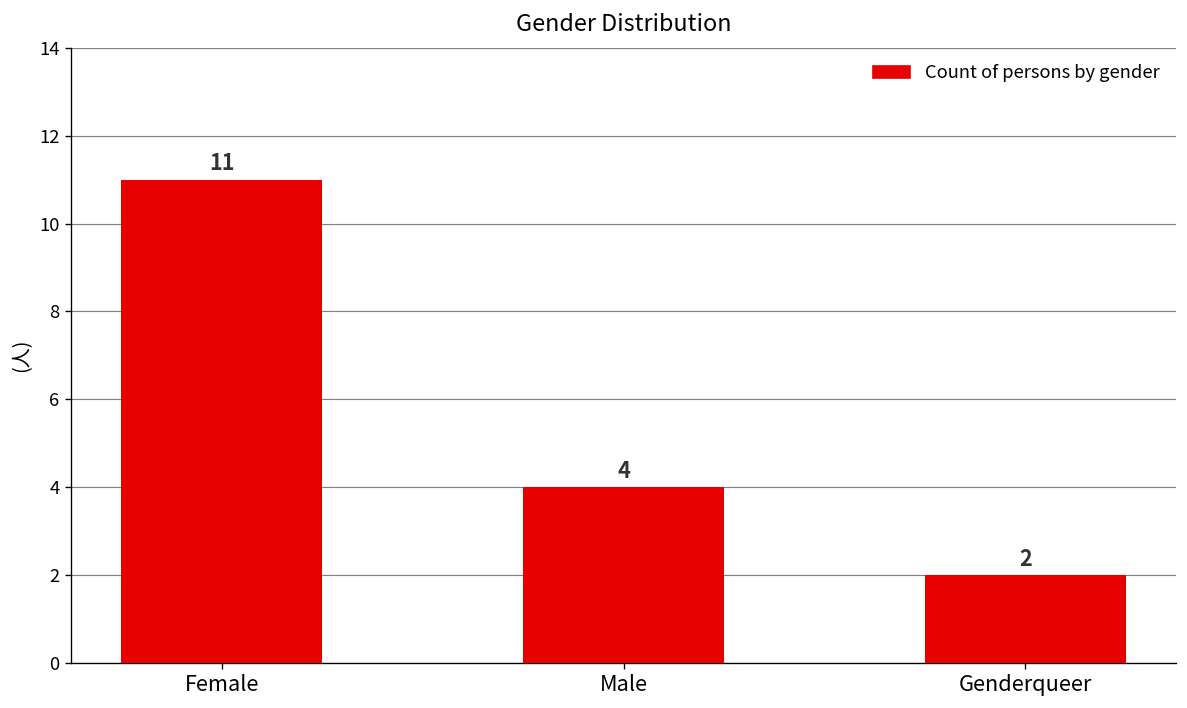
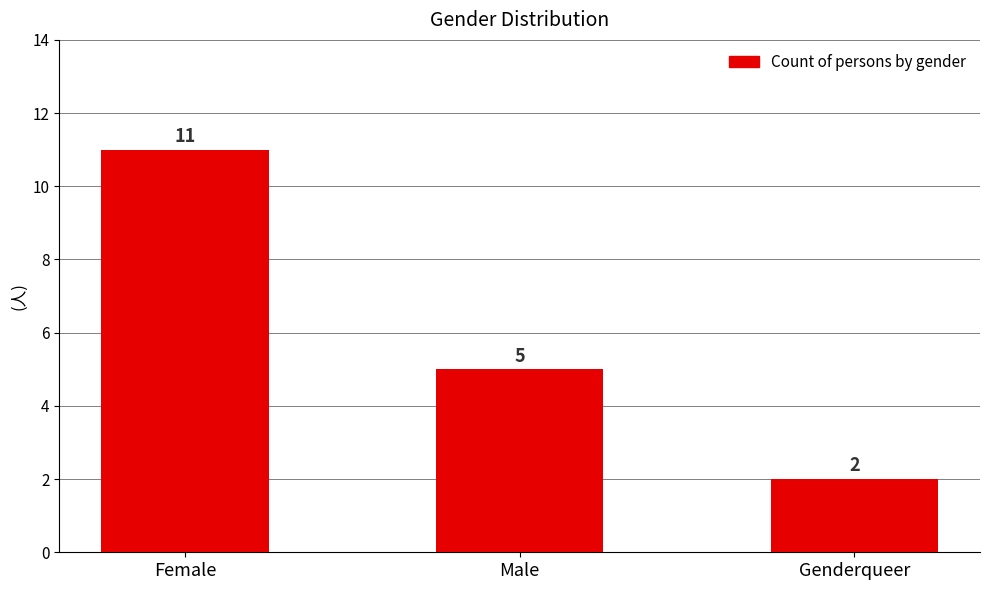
  {
    "Female": 11,
-   "Male": 4,
+   "Male": 5,
    "Genderqueer": 2
  }
